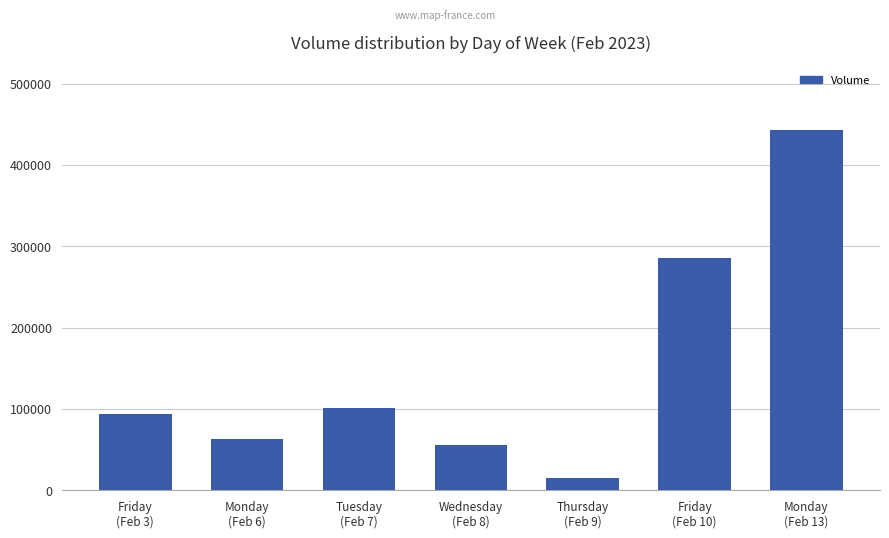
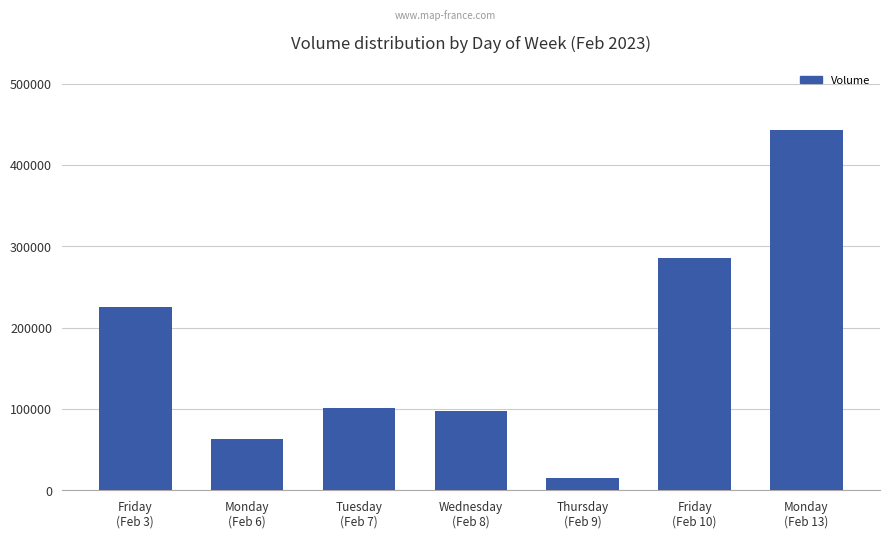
  {
-   "Friday (Feb 3)": 90000,
+   "Friday (Feb 3)": 230000,
    "Monday (Feb 6)": 60000,
    "Tuesday (Feb 7)": 100000,
-   "Wednesday (Feb 8)": 60000,
+   "Wednesday (Feb 8)": 100000,
    "Thursday (Feb 9)": 20000,
    "Friday (Feb 10)": 290000,
    "Monday (Feb 13)": 440000
  }
